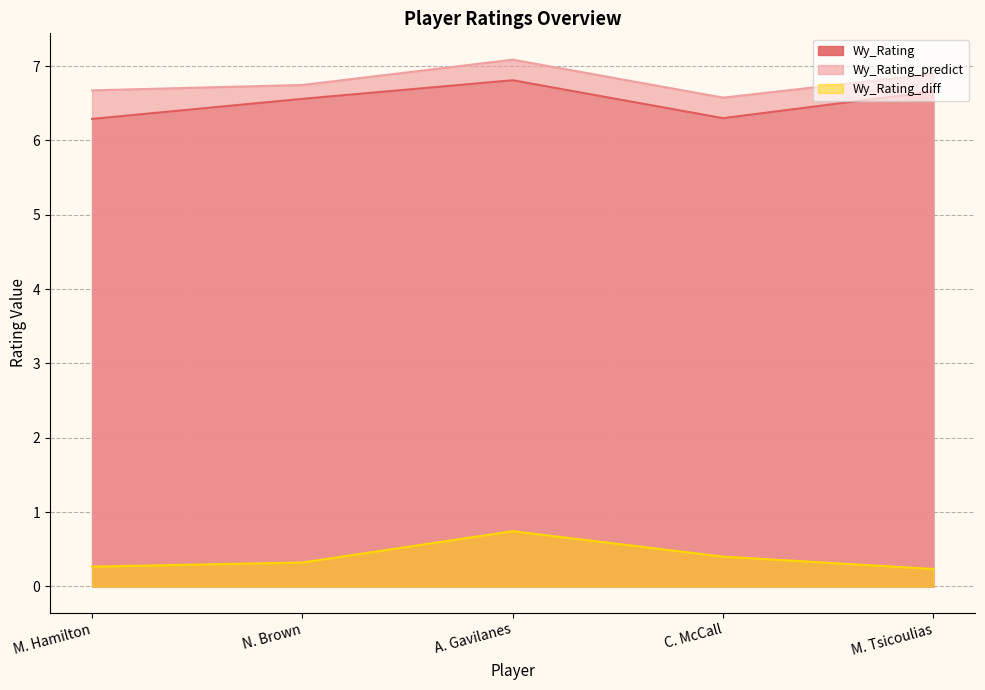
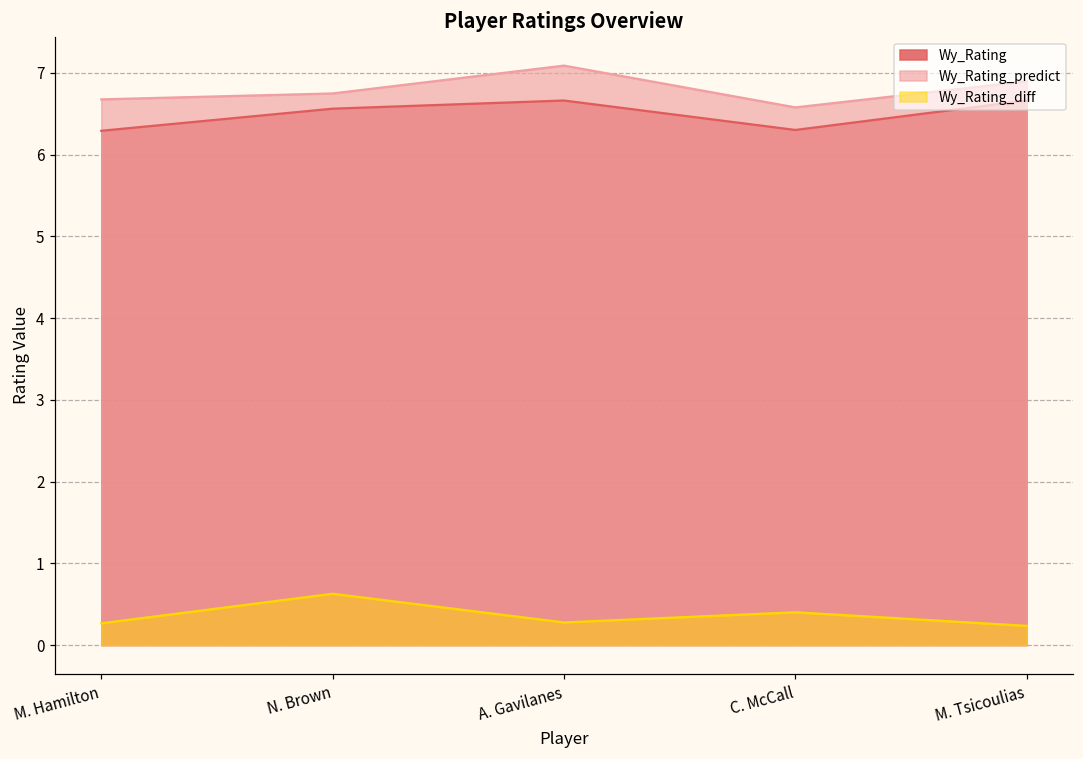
  {
    "Wy_Rating": {
      "M. Hamilton": 6.3,
      "N. Brown": 6.6,
-     "A. Gavilanes": 6.8,
+     "A. Gavilanes": 6.7,
      "C. McCall": 6.3
    },
    "Wy_Rating_predict": {
      "M. Hamilton": 6.7,
      "N. Brown": 6.7,
      "A. Gavilanes": 7.1,
      "C. McCall": 6.6
    },
    "Wy_Rating_diff": {
      "M. Hamilton": 0.3,
-     "N. Brown": 0.3,
-     "A. Gavilanes": 0.7,
+     "N. Brown": 0.6,
+     "A. Gavilanes": 0.3,
      "C. McCall": 0.4,
      "M. Tsicoulias": 0.2
    }
  }
